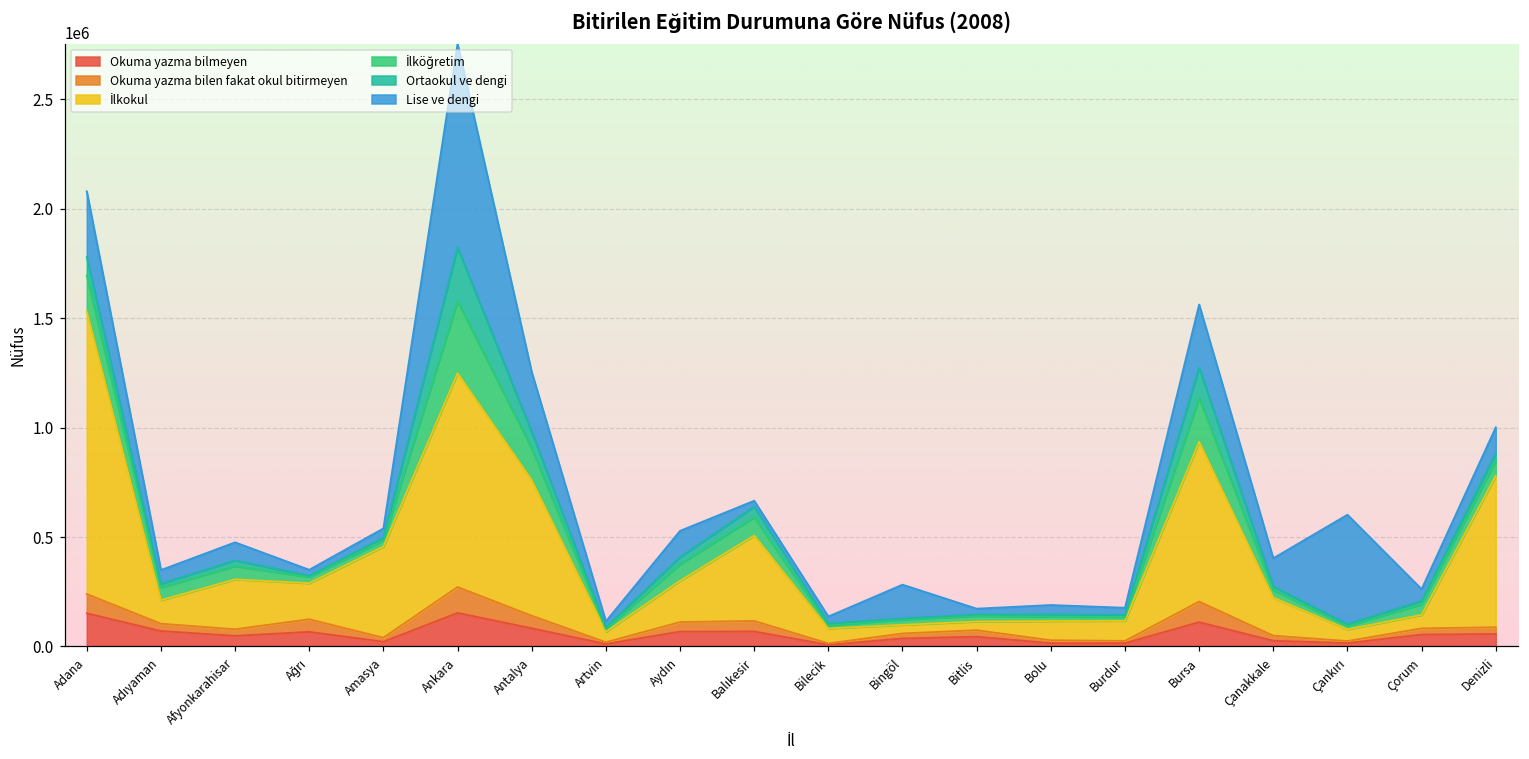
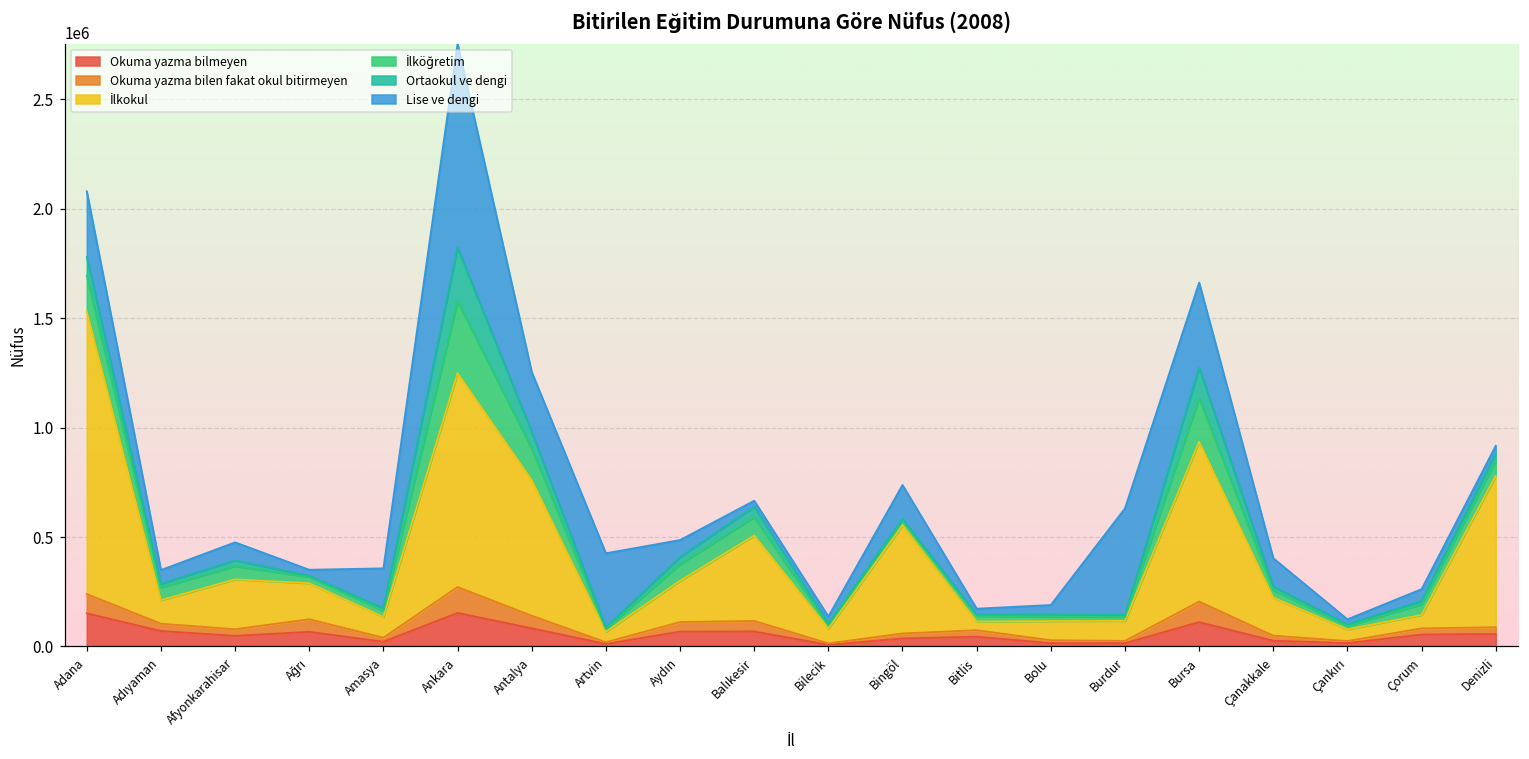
  {
    "İlkokul": {
      "Adana": 1290000,
      "Adıyaman": 110000,
      "Afyonkarahisar": 230000,
      "Ağrı": 160000,
-     "Amasya": 420000,
+     "Amasya": 100000,
      "Ankara": 980000,
      "Antalya": 620000,
      "Aydın": 190000,
      "Balıkesir": 390000,
      "Bilecik": 70000,
-     "Bingöl": 40000,
+     "Bingöl": 490000,
      "Bitlis": 40000,
      "Bolu": 90000,
      "Burdur": 90000,
      "Bursa": 730000,
      "Çanakkale": 170000,
      "Çankırı": 50000,
      "Çorum": 60000,
      "Denizli": 690000
    },
    "Lise ve dengi": {
      "Adana": 300000,
      "Adıyaman": 60000,
      "Afyonkarahisar": 80000,
      "Ağrı": 30000,
-     "Amasya": 40000,
+     "Amasya": 180000,
      "Ankara": 930000,
      "Antalya": 270000,
-     "Artvin": 30000,
-     "Aydın": 120000,
+     "Artvin": 340000,
+     "Aydın": 80000,
      "Balıkesir": 30000,
      "Bilecik": 30000,
      "Bingöl": 150000,
      "Bitlis": 30000,
      "Bolu": 40000,
-     "Burdur": 30000,
-     "Bursa": 290000,
+     "Burdur": 490000,
+     "Bursa": 390000,
      "Çanakkale": 130000,
-     "Çankırı": 500000,
+     "Çankırı": 20000,
      "Çorum": 50000,
-     "Denizli": 120000
+     "Denizli": 30000
    }
  }
